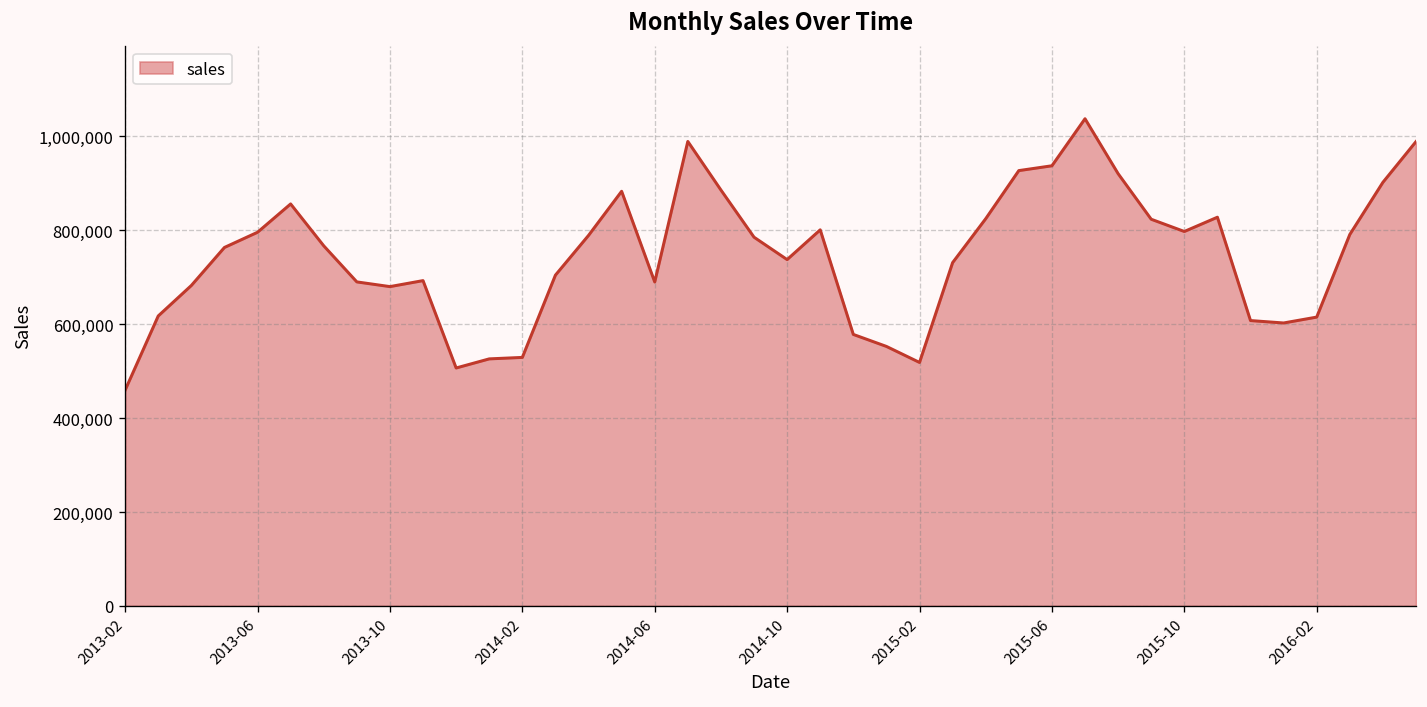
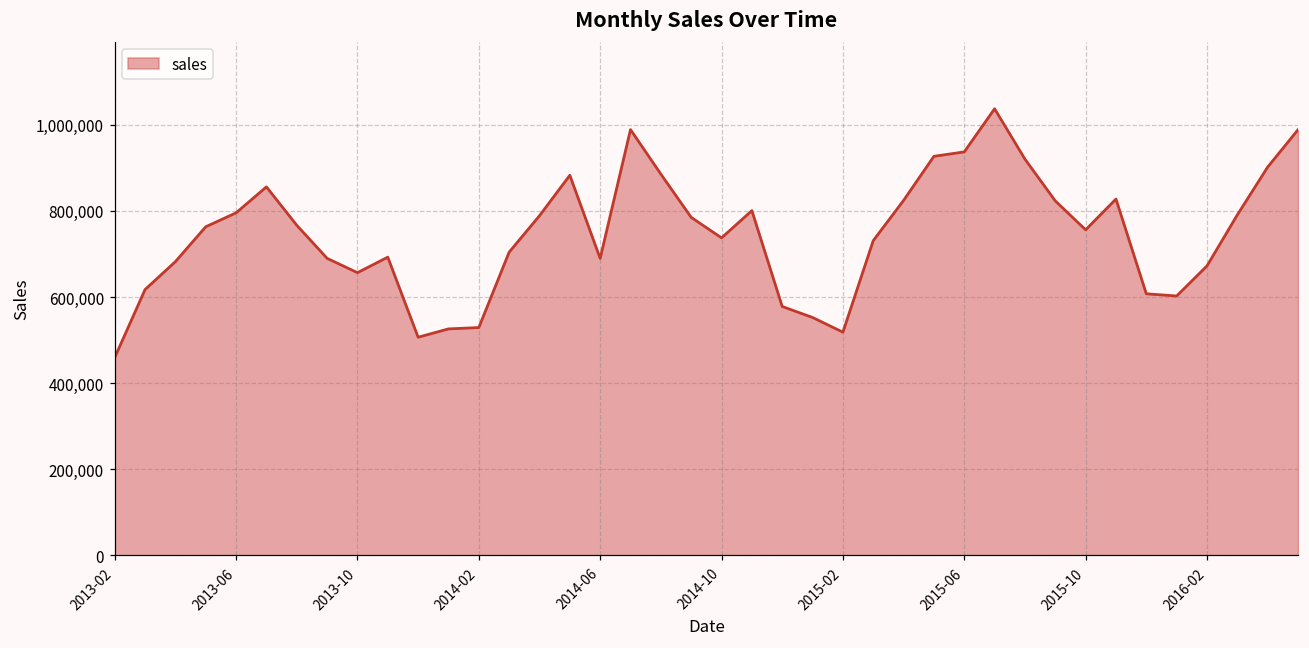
  {
    "2013-02": "460,000",
    "2013-06": "800,000",
-   "2013-10": "680,000",
+   "2013-10": "660,000",
    "2014-02": "530,000",
    "2014-06": "690,000",
    "2014-10": "740,000",
    "2015-02": "520,000",
    "2015-06": "940,000",
-   "2015-10": "800,000",
-   "2016-02": "610,000"
+   "2015-10": "760,000",
+   "2016-02": "670,000"
  }
